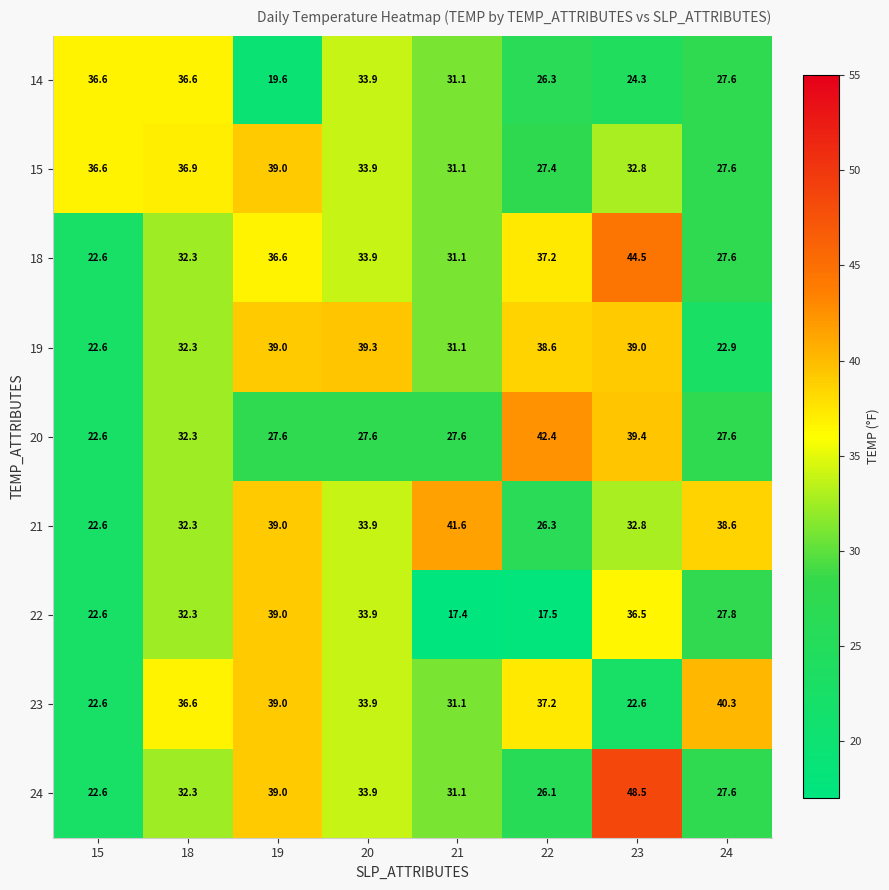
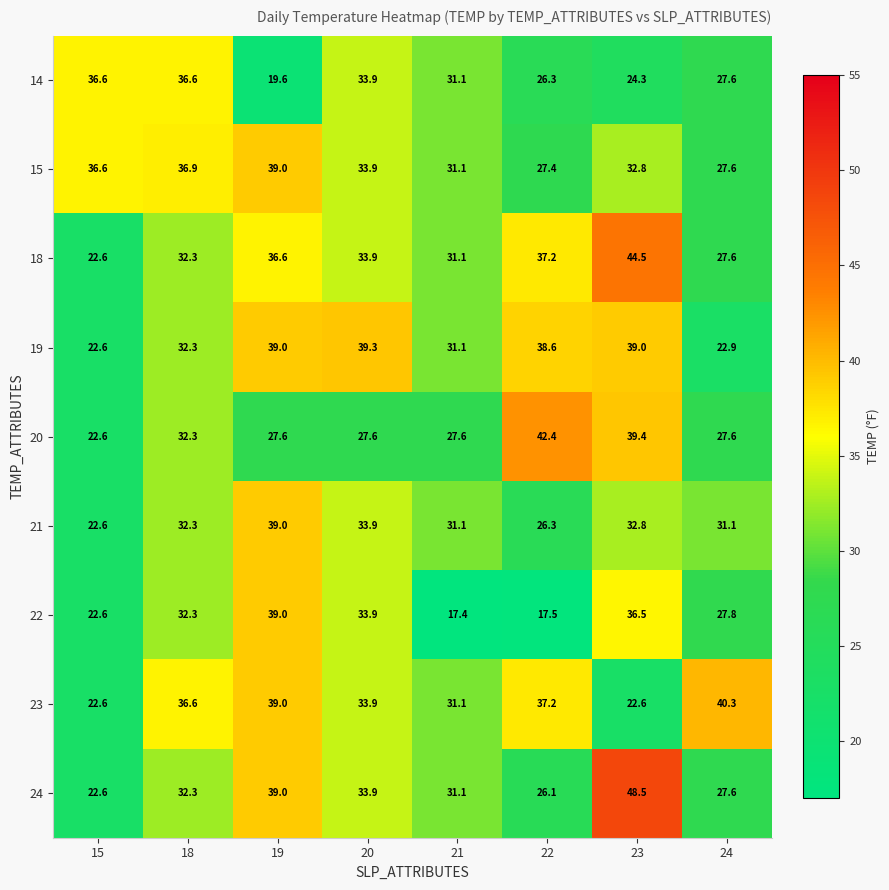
  {
    "14": {
      "15": 36.6,
      "18": 36.6,
      "19": 19.6,
      "20": 33.9,
      "21": 31.1,
      "22": 26.3,
      "23": 24.3,
      "24": 27.6
    },
    "15": {
      "15": 36.6,
      "18": 36.9,
      "19": 39.0,
      "20": 33.9,
      "21": 31.1,
      "22": 27.4,
      "23": 32.8,
      "24": 27.6
    },
    "18": {
      "15": 22.6,
      "18": 32.3,
      "19": 36.6,
      "20": 33.9,
      "21": 31.1,
      "22": 37.2,
      "23": 44.5,
      "24": 27.6
    },
    "19": {
      "15": 22.6,
      "18": 32.3,
      "19": 39.0,
      "20": 39.3,
      "21": 31.1,
      "22": 38.6,
      "23": 39.0,
      "24": 22.9
    },
    "20": {
      "15": 22.6,
      "18": 32.3,
      "19": 27.6,
      "20": 27.6,
      "21": 27.6,
      "22": 42.4,
      "23": 39.4,
      "24": 27.6
    },
    "21": {
      "15": 22.6,
      "18": 32.3,
      "19": 39.0,
      "20": 33.9,
-     "21": 41.6,
+     "21": 31.1,
      "22": 26.3,
      "23": 32.8,
-     "24": 38.6
+     "24": 31.1
    },
    "22": {
      "15": 22.6,
      "18": 32.3,
      "19": 39.0,
      "20": 33.9,
      "21": 17.4,
      "22": 17.5,
      "23": 36.5,
      "24": 27.8
    },
    "23": {
      "15": 22.6,
      "18": 36.6,
      "19": 39.0,
      "20": 33.9,
      "21": 31.1,
      "22": 37.2,
      "23": 22.6,
      "24": 40.3
    },
    "24": {
      "15": 22.6,
      "18": 32.3,
      "19": 39.0,
      "20": 33.9,
      "21": 31.1,
      "22": 26.1,
      "23": 48.5,
      "24": 27.6
    }
  }
